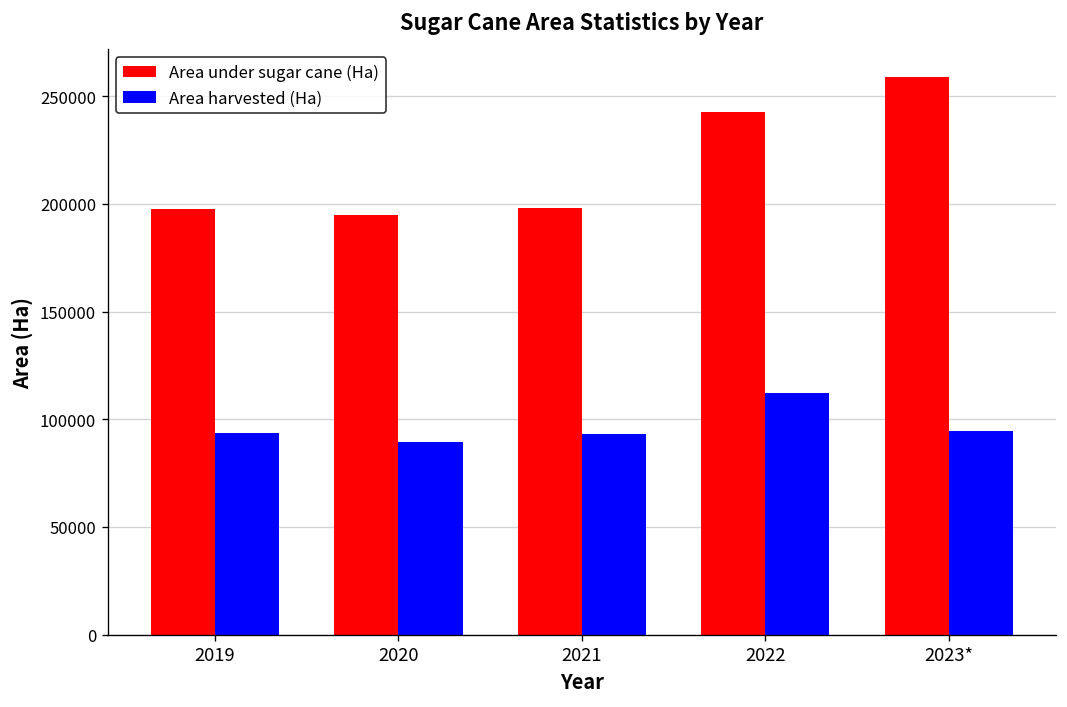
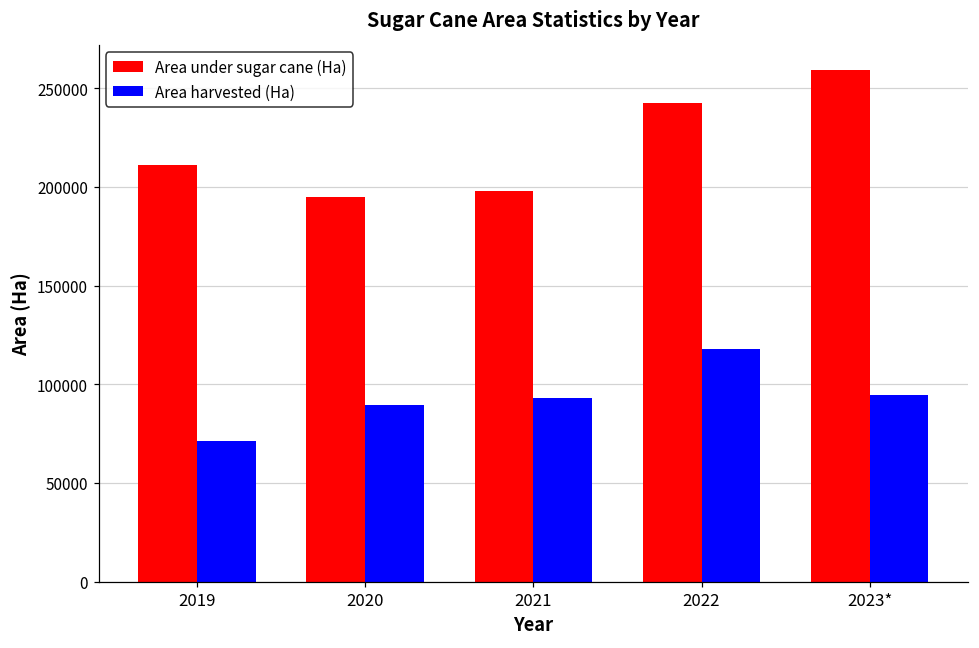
  {
    "Area under sugar cane (Ha)": {
-     "2019": 197000,
+     "2019": 211000,
      "2020": 195000,
      "2021": 198000,
      "2022": 243000,
      "2023*": 259000
    },
    "Area harvested (Ha)": {
-     "2019": 94000,
+     "2019": 72000,
      "2020": 90000,
      "2021": 93000,
-     "2022": 112000,
+     "2022": 118000,
      "2023*": 94000
    }
  }
